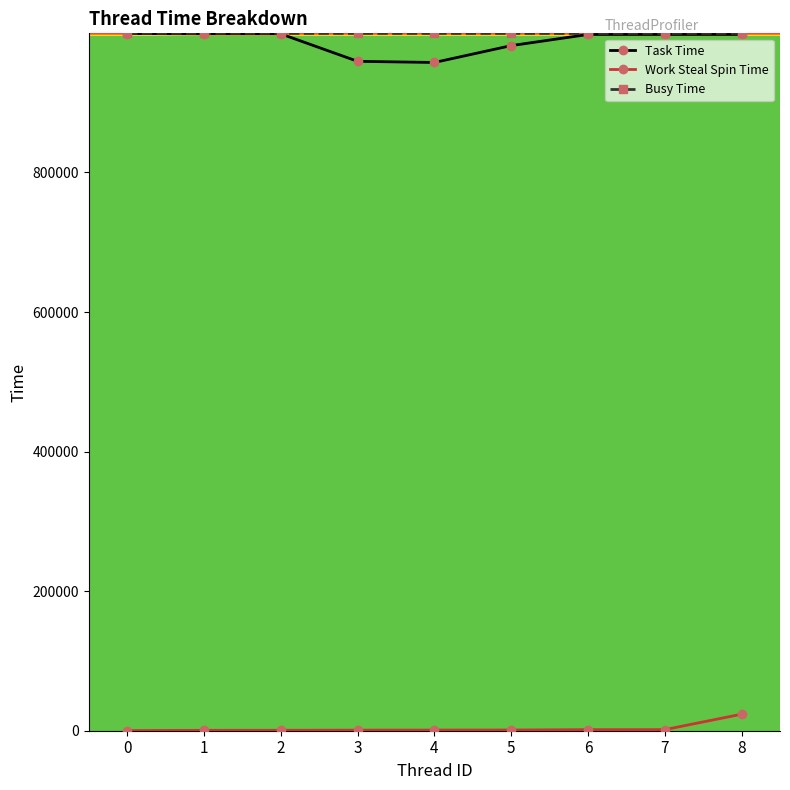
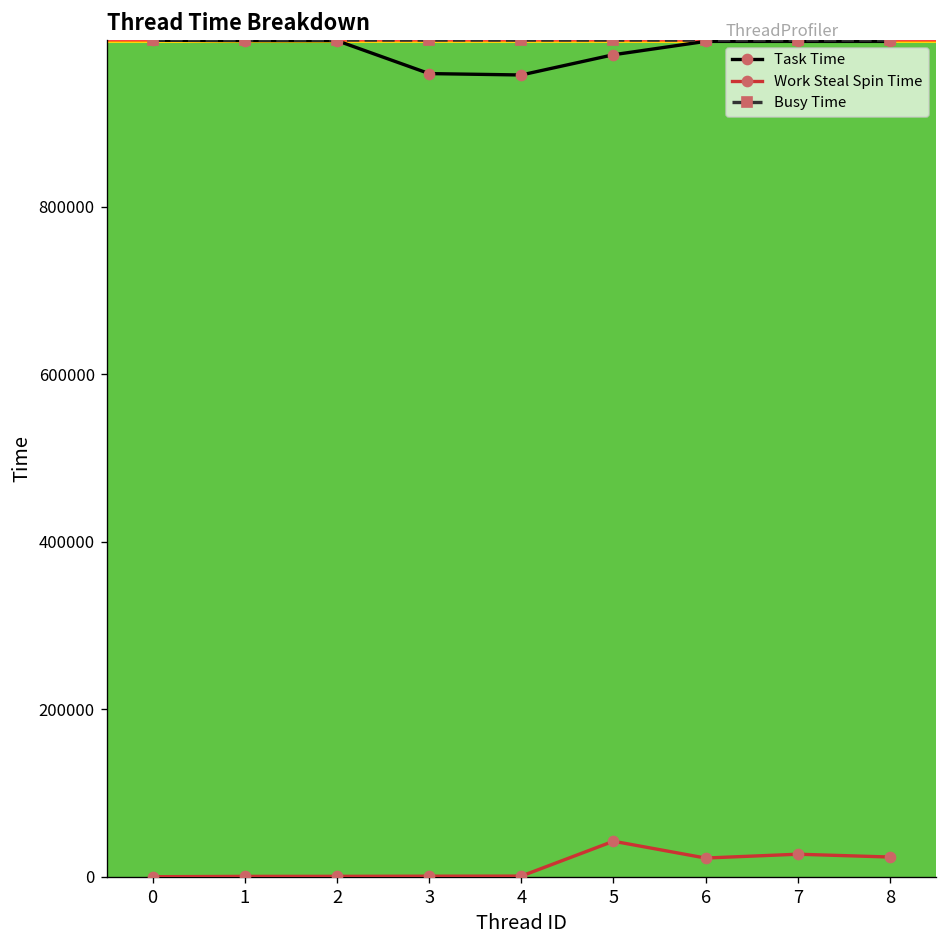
  {
    "Task Time": {
      "3": 960000,
      "4": 960000,
      "5": 980000
    },
    "Work Steal Spin Time": {
      "0": 0,
      "1": 0,
      "2": 0,
      "3": 0,
      "4": 0,
-     "5": 0,
-     "6": 0,
-     "7": 0,
+     "5": 40000,
+     "6": 20000,
+     "7": 30000,
      "8": 20000
    },
    "Busy Time": {
      "3": 1000000,
      "4": 1000000,
      "5": 1000000
    }
  }
